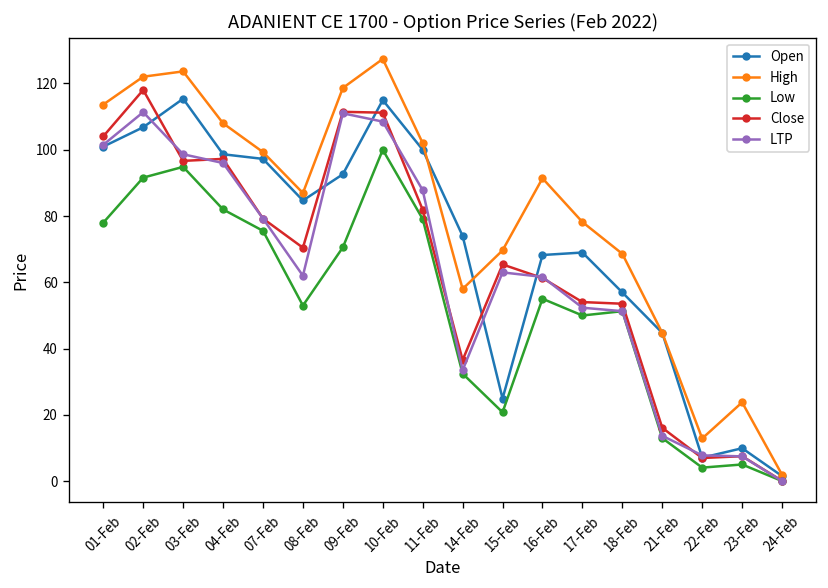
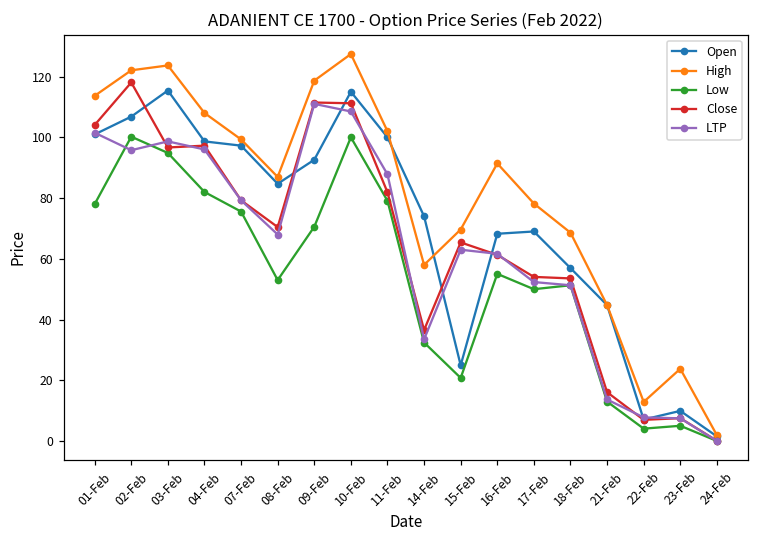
  {
    "Open": {
      "02-Feb": 107,
      "03-Feb": 115,
      "04-Feb": 99,
      "07-Feb": 97,
      "08-Feb": 85,
      "09-Feb": 93,
      "10-Feb": 115,
      "11-Feb": 100,
      "14-Feb": 74,
      "15-Feb": 25,
      "16-Feb": 68,
      "17-Feb": 69,
      "18-Feb": 57,
      "23-Feb": 10
    },
    "High": {
      "01-Feb": 114,
      "02-Feb": 122,
      "03-Feb": 124,
      "04-Feb": 108,
      "07-Feb": 99,
      "08-Feb": 87,
      "09-Feb": 119,
      "10-Feb": 127,
      "11-Feb": 102,
      "14-Feb": 58,
      "15-Feb": 70,
      "16-Feb": 91,
      "17-Feb": 78,
      "18-Feb": 69,
      "22-Feb": 13,
      "23-Feb": 24
    },
    "Low": {
      "01-Feb": 78,
-     "02-Feb": 92,
+     "02-Feb": 100,
      "03-Feb": 95,
      "04-Feb": 82,
      "07-Feb": 76,
      "08-Feb": 53,
      "09-Feb": 71,
      "10-Feb": 100,
      "11-Feb": 79,
      "14-Feb": 32,
      "15-Feb": 21,
      "16-Feb": 55,
      "17-Feb": 50,
      "22-Feb": 4,
      "23-Feb": 5
    },
    "Close": {
      "01-Feb": 104,
      "02-Feb": 118,
      "03-Feb": 97,
      "04-Feb": 97,
      "08-Feb": 70,
      "10-Feb": 111,
      "11-Feb": 82,
      "14-Feb": 37,
      "15-Feb": 65,
      "17-Feb": 54,
      "18-Feb": 54,
      "21-Feb": 16
    },
    "LTP": {
-     "02-Feb": 111,
+     "02-Feb": 96,
      "03-Feb": 99,
      "04-Feb": 96,
-     "08-Feb": 62,
+     "08-Feb": 68,
      "10-Feb": 109,
      "11-Feb": 88,
      "14-Feb": 34,
      "15-Feb": 63,
      "17-Feb": 52
    }
  }
